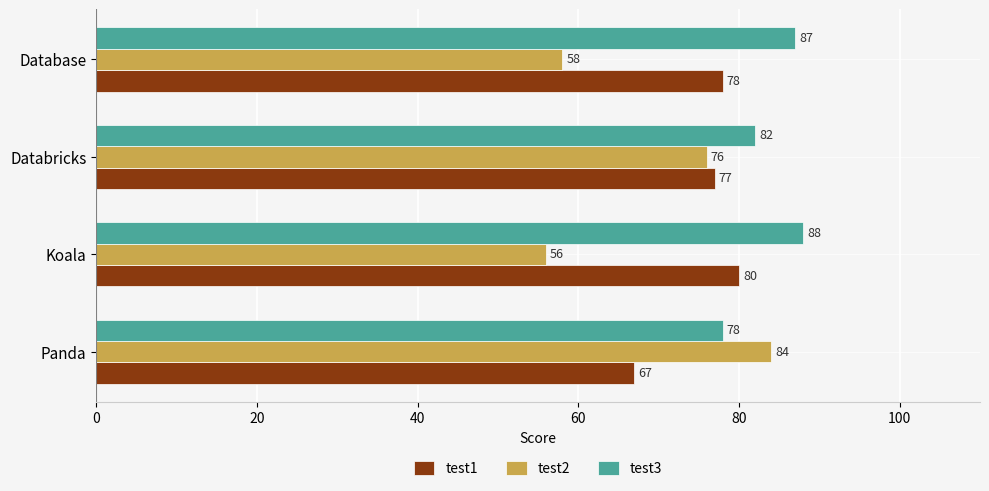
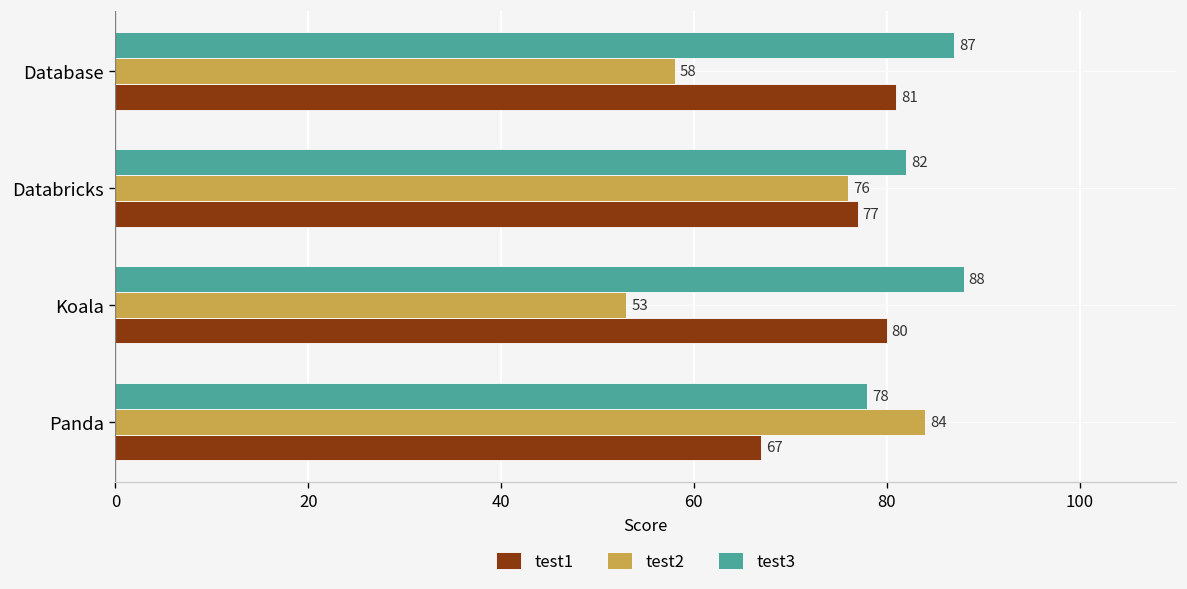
  {
    "test1": {
-     "Database": 78,
+     "Database": 81,
      "Databricks": 77,
      "Koala": 80,
      "Panda": 67
    },
    "test2": {
      "Database": 58,
      "Databricks": 76,
-     "Koala": 56,
+     "Koala": 53,
      "Panda": 84
    },
    "test3": {
      "Database": 87,
      "Databricks": 82,
      "Koala": 88,
      "Panda": 78
    }
  }
